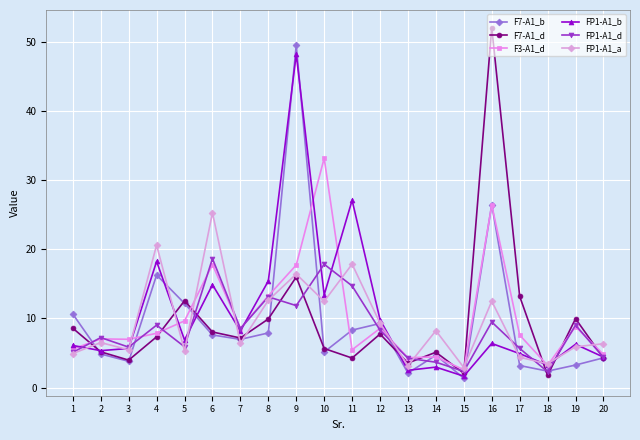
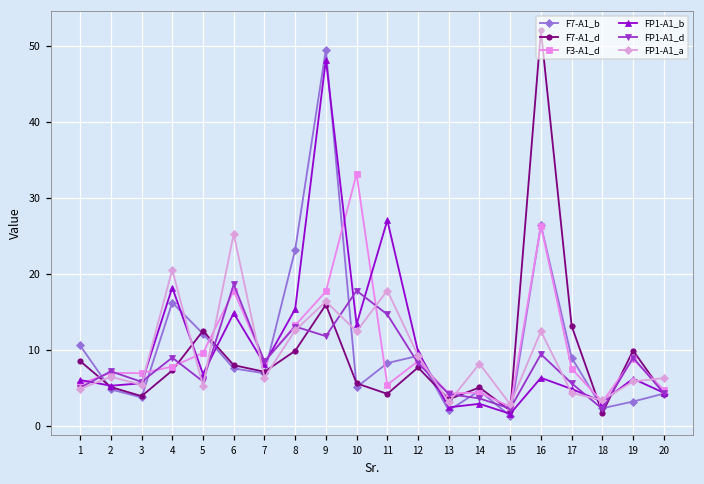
  {
    "F7-A1_b": {
      "1": 11,
      "4": 16,
      "5": 12,
      "6": 8,
-     "8": 8,
+     "8": 23,
      "9": 50,
      "10": 5,
      "11": 8,
      "13": 2,
-     "17": 3,
+     "17": 9,
      "19": 3
    },
    "F7-A1_d": {
      "1": 9,
      "4": 7,
      "5": 13,
      "6": 8,
      "8": 10,
      "9": 16,
      "10": 6,
      "11": 4,
      "12": 8,
      "13": 4,
      "14": 5,
      "17": 13,
      "18": 2,
      "19": 10
    }
  }
